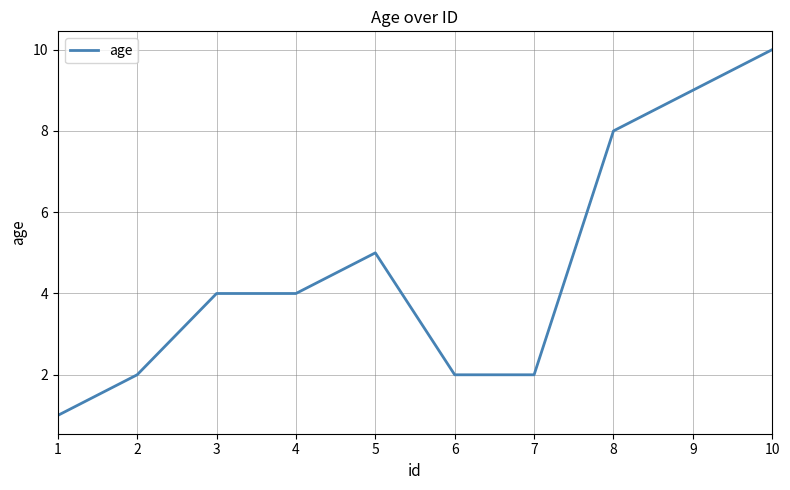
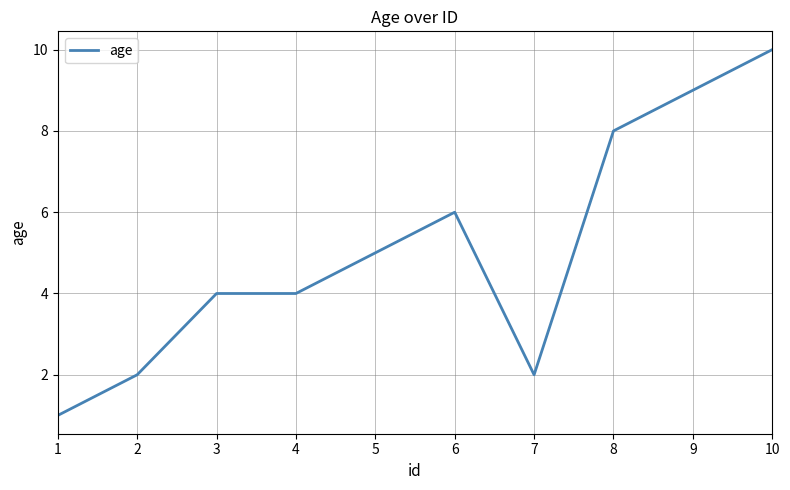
  {
    "1": 1,
    "2": 2,
    "3": 4,
    "4": 4,
    "5": 5,
-   "6": 2,
+   "6": 6,
    "7": 2,
    "8": 8,
    "9": 9,
    "10": 10
  }
